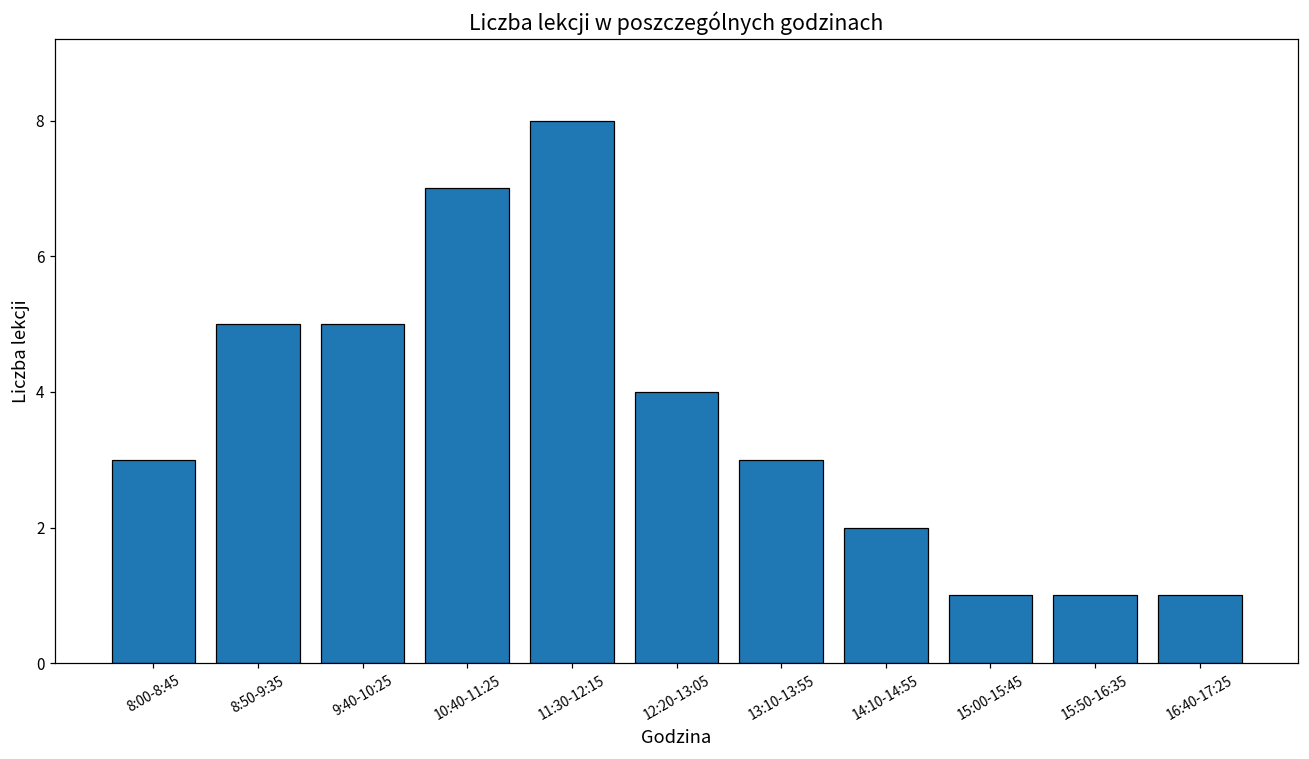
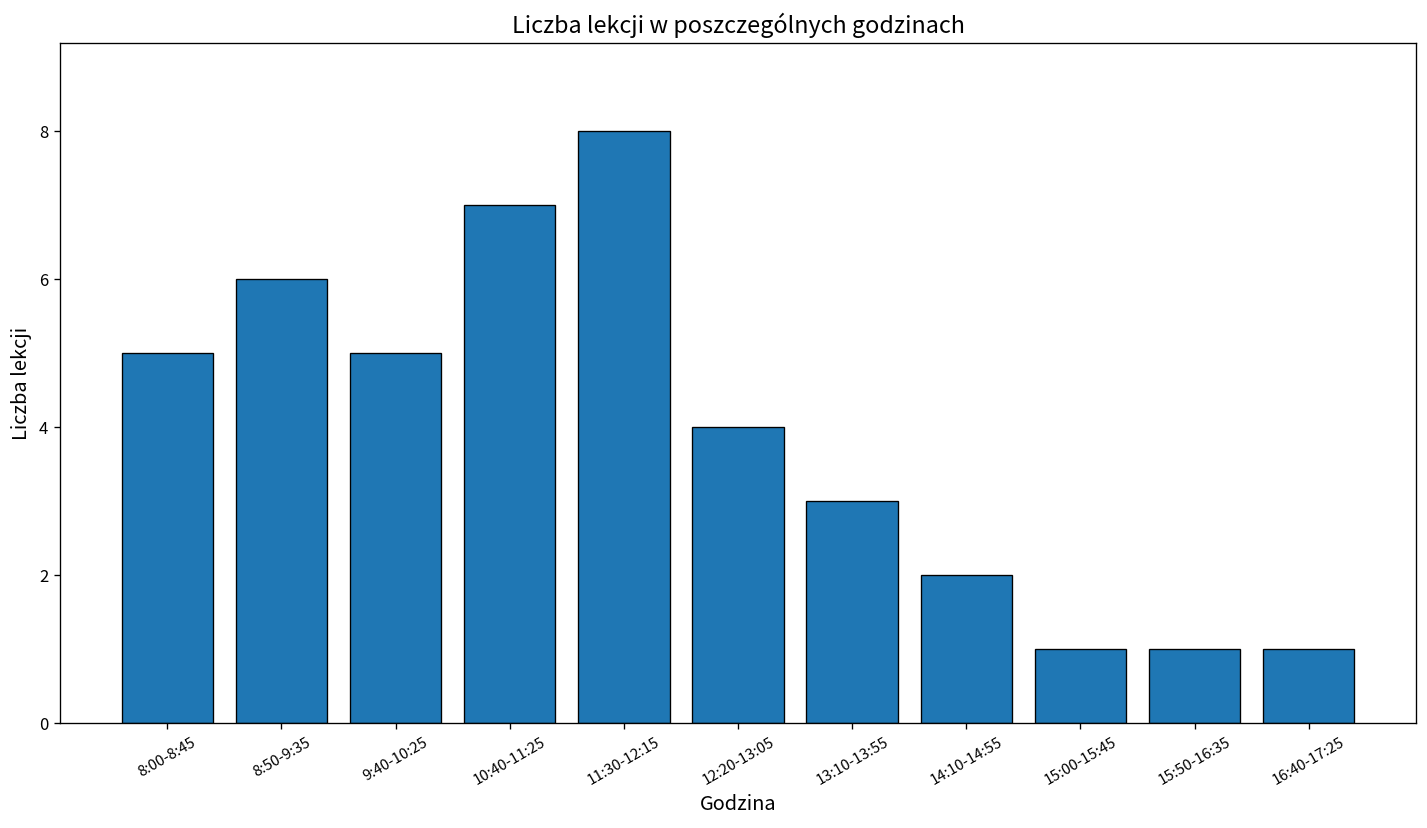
  {
-   "8:00-8:45": 3,
-   "8:50-9:35": 5,
+   "8:00-8:45": 5,
+   "8:50-9:35": 6,
    "9:40-10:25": 5,
    "10:40-11:25": 7,
    "11:30-12:15": 8,
    "12:20-13:05": 4,
    "13:10-13:55": 3,
    "14:10-14:55": 2,
    "15:00-15:45": 1,
    "15:50-16:35": 1,
    "16:40-17:25": 1
  }
